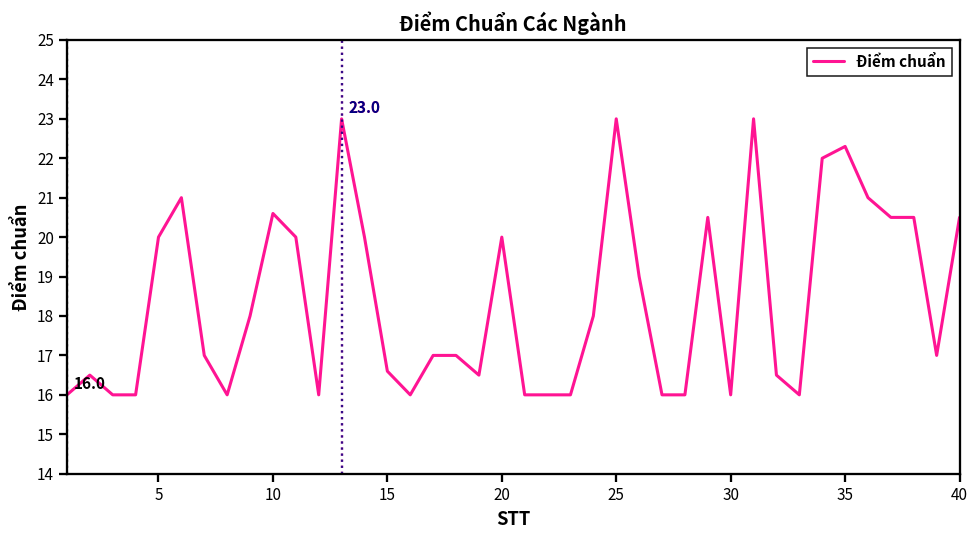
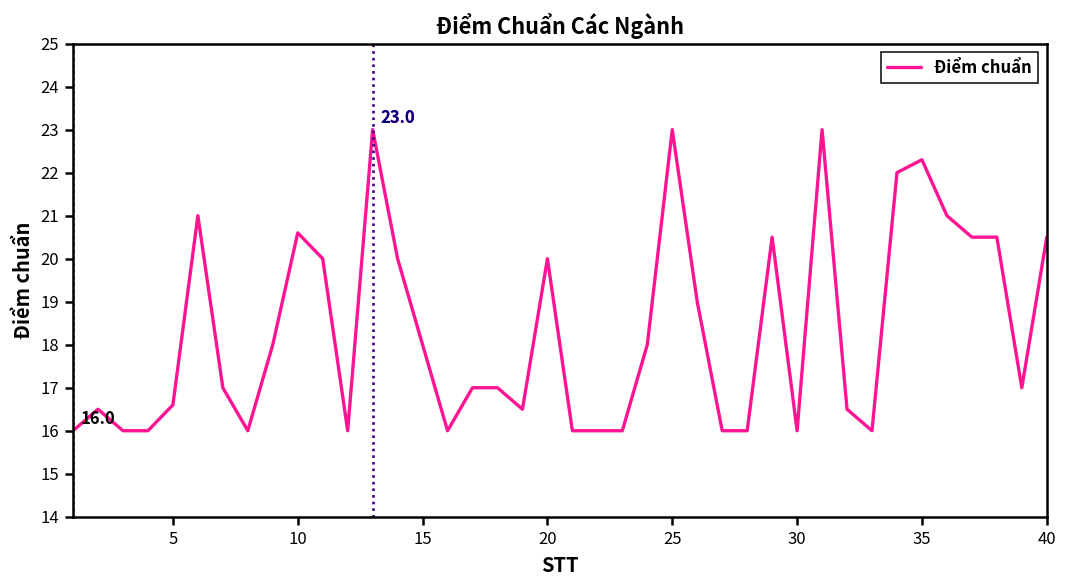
  {
-   "5": 20.0,
+   "5": 16.6,
    "10": 20.6,
-   "15": 16.6,
+   "15": 18.0,
    "20": 20.0,
    "25": 23.0,
    "30": 16.0,
    "35": 22.3,
    "40": 20.5
  }
